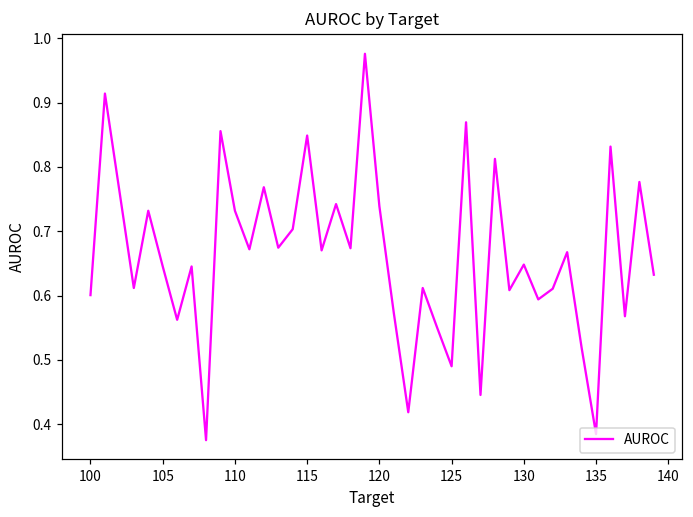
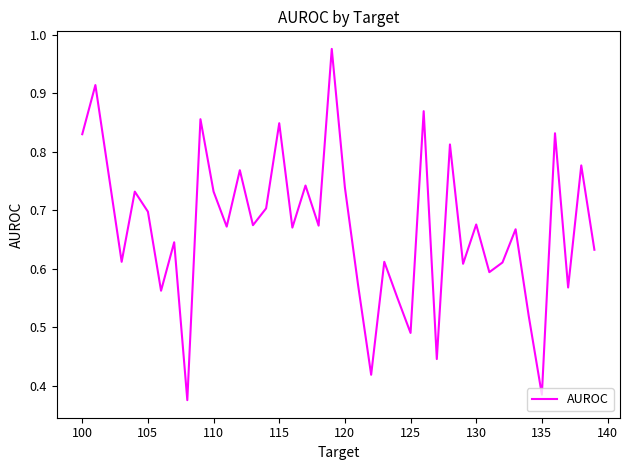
  {
-   "100": 0.60,
-   "105": 0.65,
+   "100": 0.83,
+   "105": 0.70,
    "110": 0.73,
    "115": 0.85,
    "120": 0.74,
    "125": 0.49,
-   "130": 0.65
+   "130": 0.68
  }
